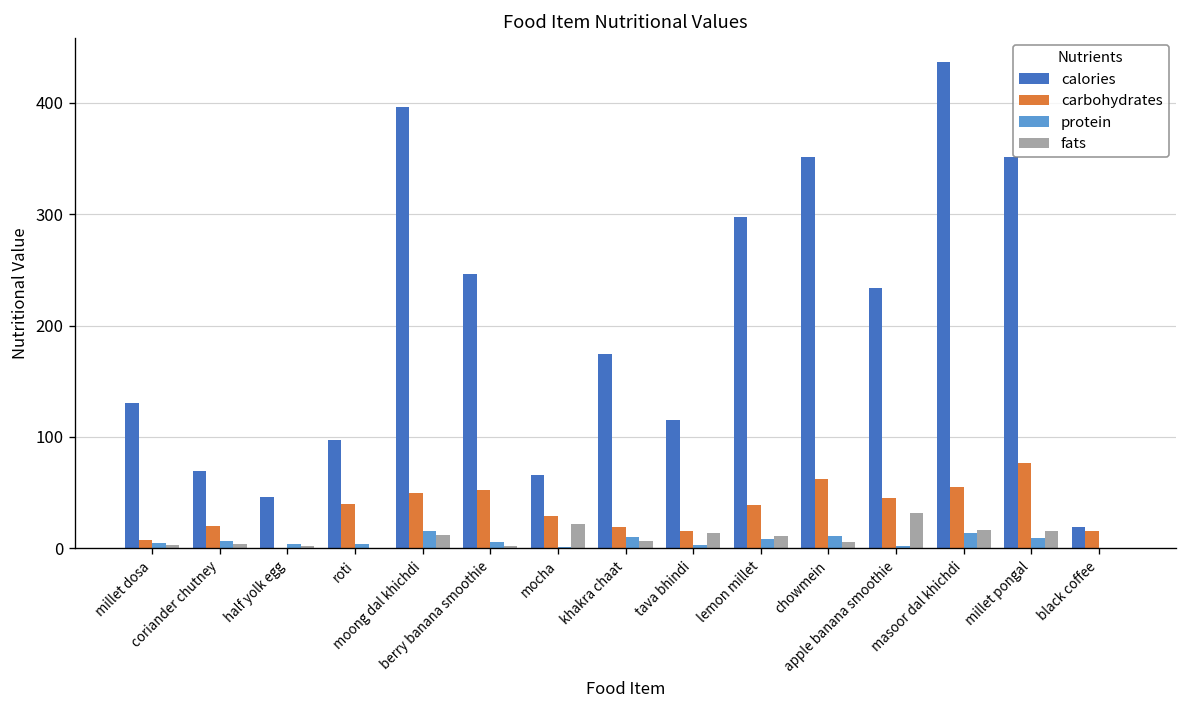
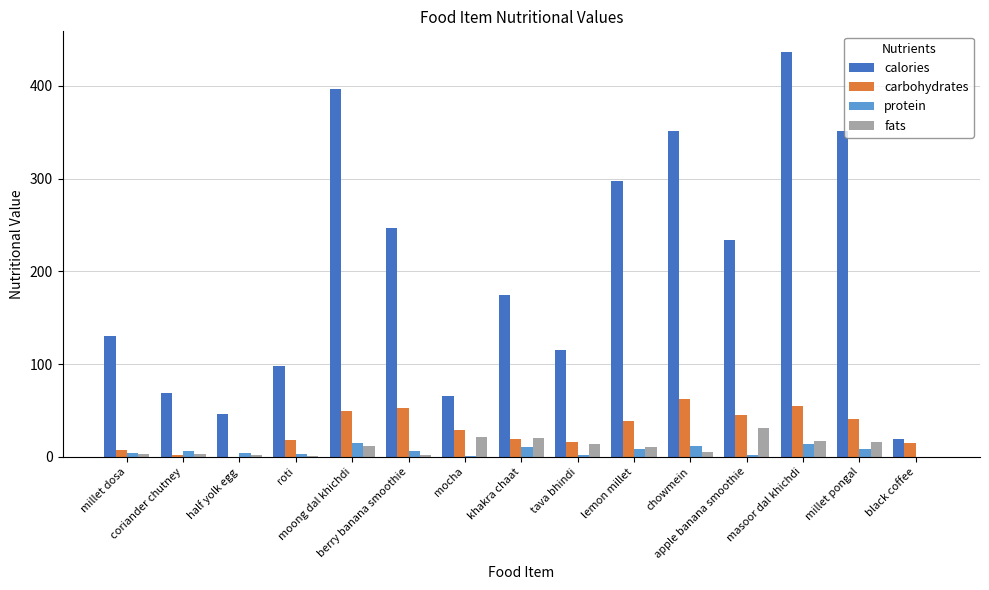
  {
    "carbohydrates": {
      "millet dosa": 10,
-     "coriander chutney": 20,
+     "coriander chutney": 0,
      "half yolk egg": 0,
-     "roti": 40,
+     "roti": 20,
      "moong dal khichdi": 50,
      "berry banana smoothie": 50,
      "mocha": 30,
      "khakra chaat": 20,
      "tava bhindi": 20,
      "lemon millet": 40,
      "chowmein": 60,
      "apple banana smoothie": 50,
      "masoor dal khichdi": 50,
-     "millet pongal": 80,
+     "millet pongal": 40,
      "black coffee": 20
    },
    "fats": {
      "millet dosa": 0,
      "coriander chutney": 0,
      "moong dal khichdi": 10,
      "mocha": 20,
-     "khakra chaat": 10,
+     "khakra chaat": 20,
      "tava bhindi": 10,
      "lemon millet": 10,
      "chowmein": 10,
      "apple banana smoothie": 30,
      "masoor dal khichdi": 20,
      "millet pongal": 20
    }
  }
